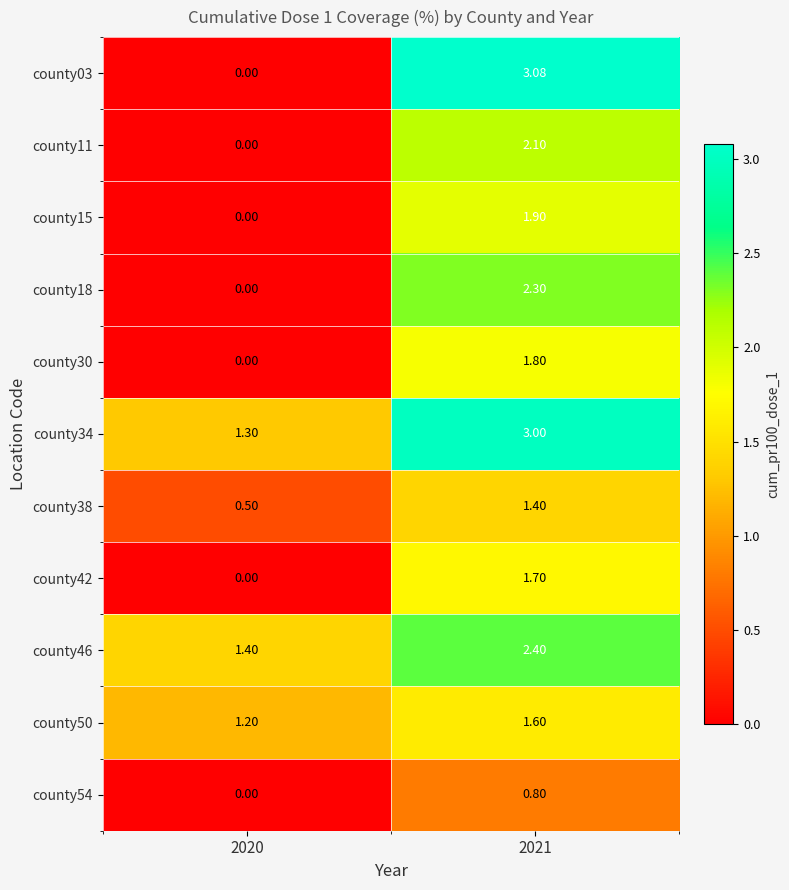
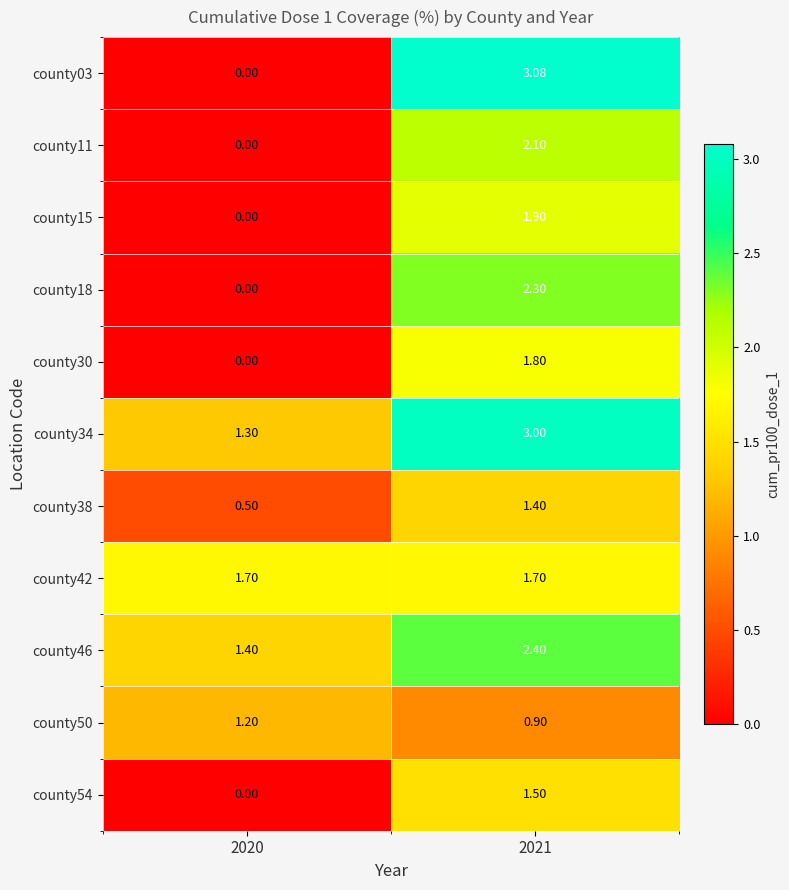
  {
    "county03": {
      "2020": 0.00,
      "2021": 3.08
    },
    "county11": {
      "2020": 0.00,
      "2021": 2.10
    },
    "county15": {
      "2020": 0.00,
      "2021": 1.90
    },
    "county18": {
      "2020": 0.00,
      "2021": 2.30
    },
    "county30": {
      "2020": 0.00,
      "2021": 1.80
    },
    "county34": {
      "2020": 1.30,
      "2021": 3.00
    },
    "county38": {
      "2020": 0.50,
      "2021": 1.40
    },
    "county42": {
-     "2020": 0.00,
+     "2020": 1.70,
      "2021": 1.70
    },
    "county46": {
      "2020": 1.40,
      "2021": 2.40
    },
    "county50": {
      "2020": 1.20,
-     "2021": 1.60
+     "2021": 0.90
    },
    "county54": {
      "2020": 0.00,
-     "2021": 0.80
+     "2021": 1.50
    }
  }
